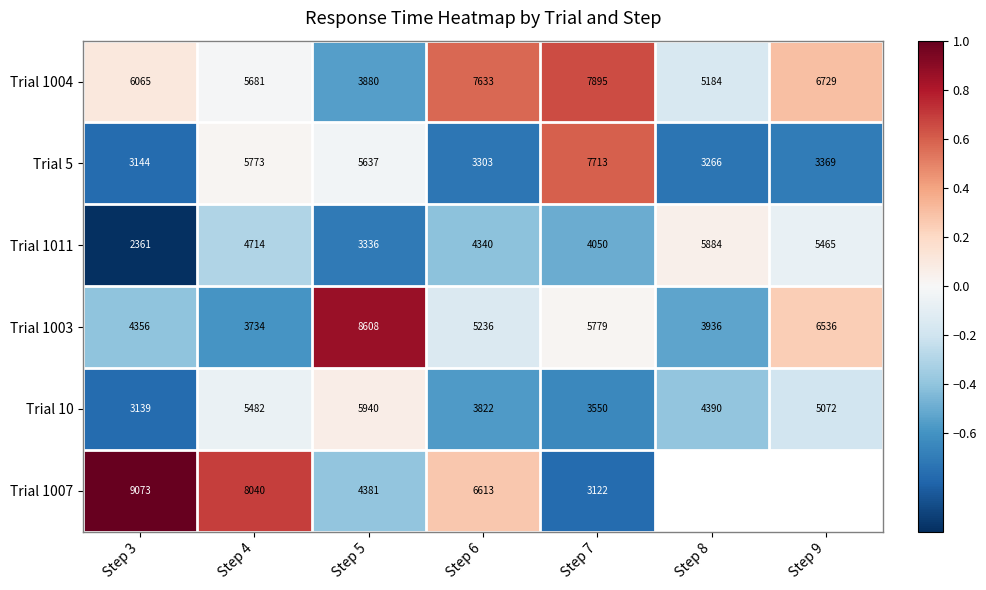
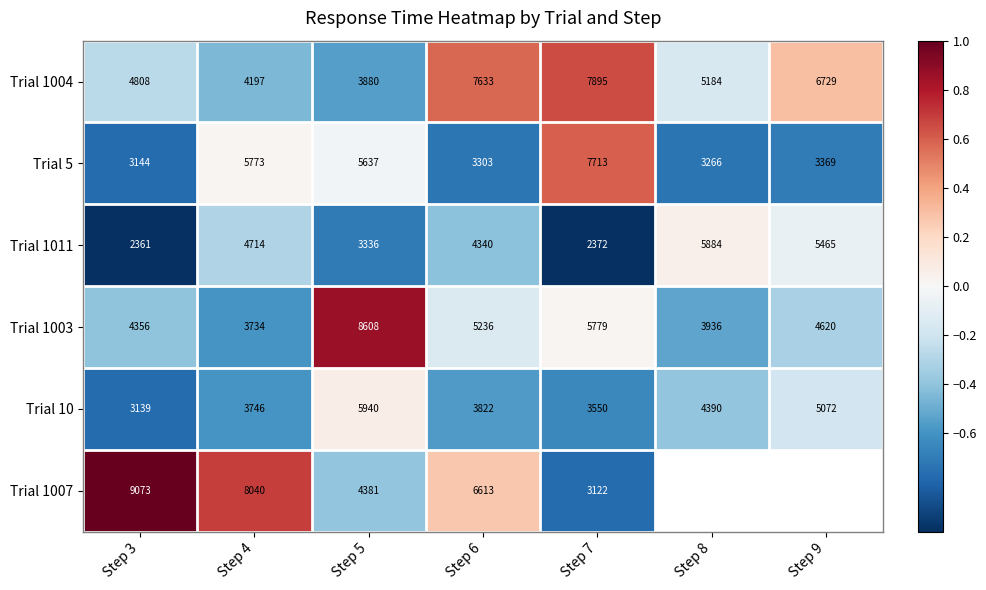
  {
    "Trial 1004": {
-     "Step 3": 6065,
-     "Step 4": 5681,
+     "Step 3": 4808,
+     "Step 4": 4197,
      "Step 5": 3880,
      "Step 6": 7633,
      "Step 7": 7895,
      "Step 8": 5184,
      "Step 9": 6729
    },
    "Trial 5": {
      "Step 3": 3144,
      "Step 4": 5773,
      "Step 5": 5637,
      "Step 6": 3303,
      "Step 7": 7713,
      "Step 8": 3266,
      "Step 9": 3369
    },
    "Trial 1011": {
      "Step 3": 2361,
      "Step 4": 4714,
      "Step 5": 3336,
      "Step 6": 4340,
-     "Step 7": 4050,
+     "Step 7": 2372,
      "Step 8": 5884,
      "Step 9": 5465
    },
    "Trial 1003": {
      "Step 3": 4356,
      "Step 4": 3734,
      "Step 5": 8608,
      "Step 6": 5236,
      "Step 7": 5779,
      "Step 8": 3936,
-     "Step 9": 6536
+     "Step 9": 4620
    },
    "Trial 10": {
      "Step 3": 3139,
-     "Step 4": 5482,
+     "Step 4": 3746,
      "Step 5": 5940,
      "Step 6": 3822,
      "Step 7": 3550,
      "Step 8": 4390,
      "Step 9": 5072
    },
    "Trial 1007": {
      "Step 3": 9073,
      "Step 4": 8040,
      "Step 5": 4381,
      "Step 6": 6613,
      "Step 7": 3122
    }
  }
